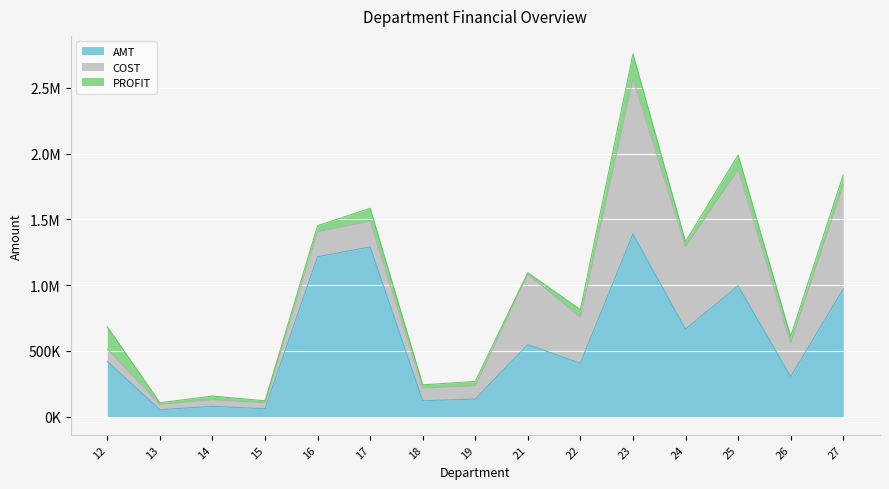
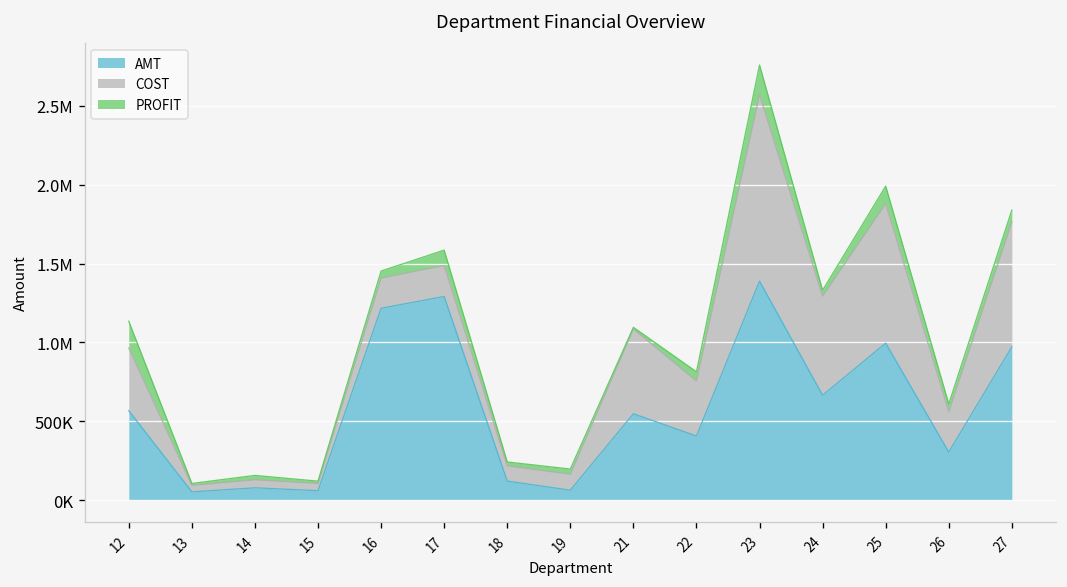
  {
    "AMT": {
-     "12": 420000,
+     "12": 570000,
      "13": 50000,
      "14": 80000,
      "15": 60000,
      "16": 1220000,
      "17": 1290000,
      "18": 120000,
-     "19": 130000,
+     "19": 60000,
      "21": 550000,
      "22": 410000,
      "23": 1390000,
      "24": 670000,
      "25": 1000000,
      "26": 300000,
      "27": 970000
    },
    "COST": {
-     "12": 100000,
+     "12": 400000,
      "14": 50000,
      "16": 190000,
      "17": 200000,
      "18": 100000,
      "19": 100000,
      "22": 350000,
      "23": 1180000,
      "24": 630000,
      "25": 880000,
      "26": 260000,
      "27": 790000
    },
    "PROFIT": {
      "12": 170000,
      "14": 30000,
      "16": 40000,
      "17": 100000,
      "18": 20000,
      "19": 30000,
      "22": 60000,
      "23": 190000,
      "24": 40000,
      "25": 110000,
      "26": 50000,
      "27": 80000
    }
  }
